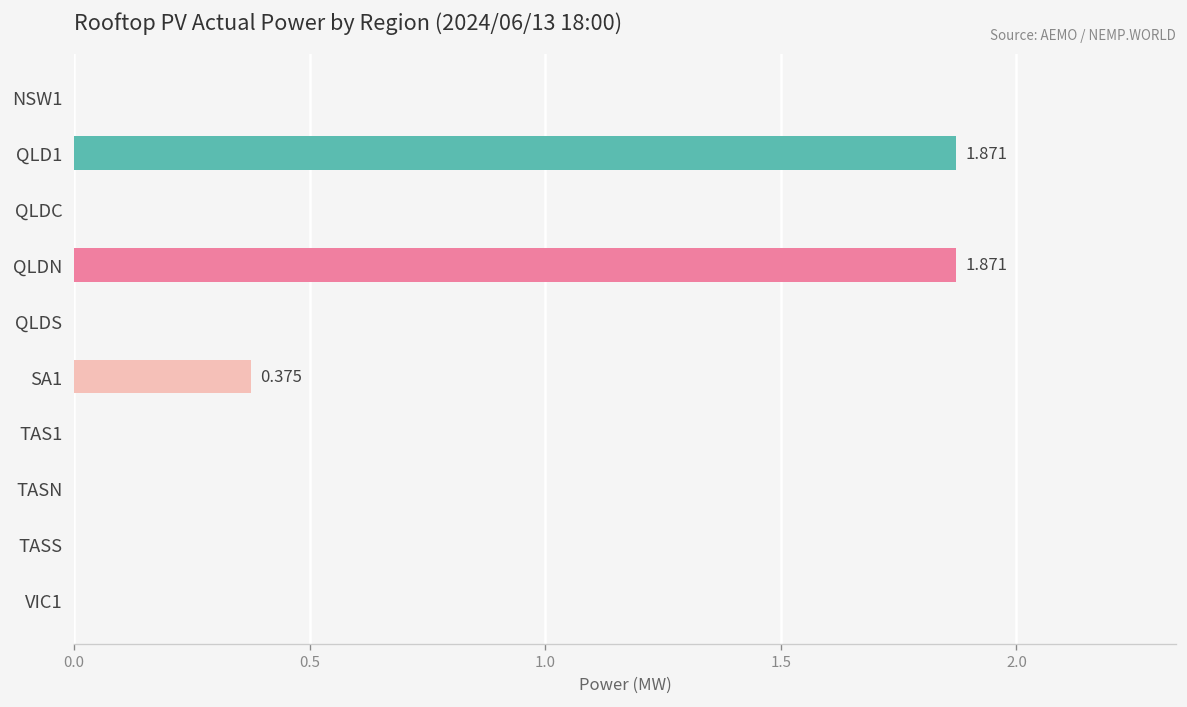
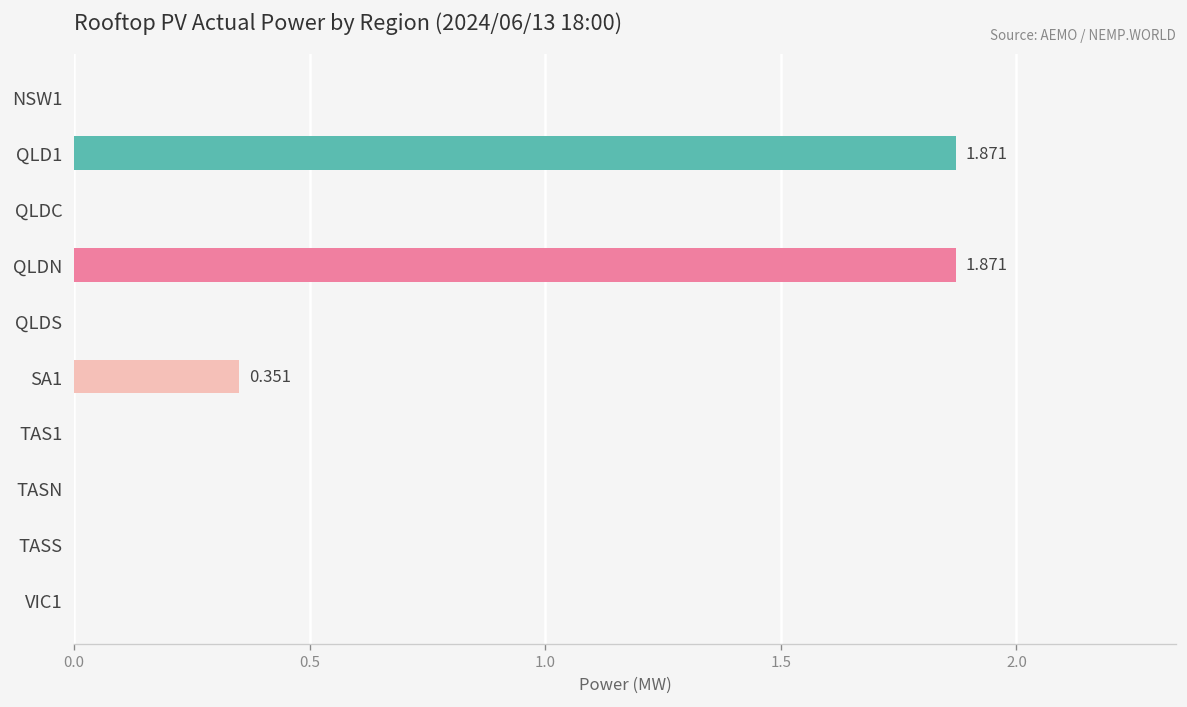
  {
    "QLD1": 1.871,
    "QLDN": 1.871,
-   "SA1": 0.375
+   "SA1": 0.351
  }
